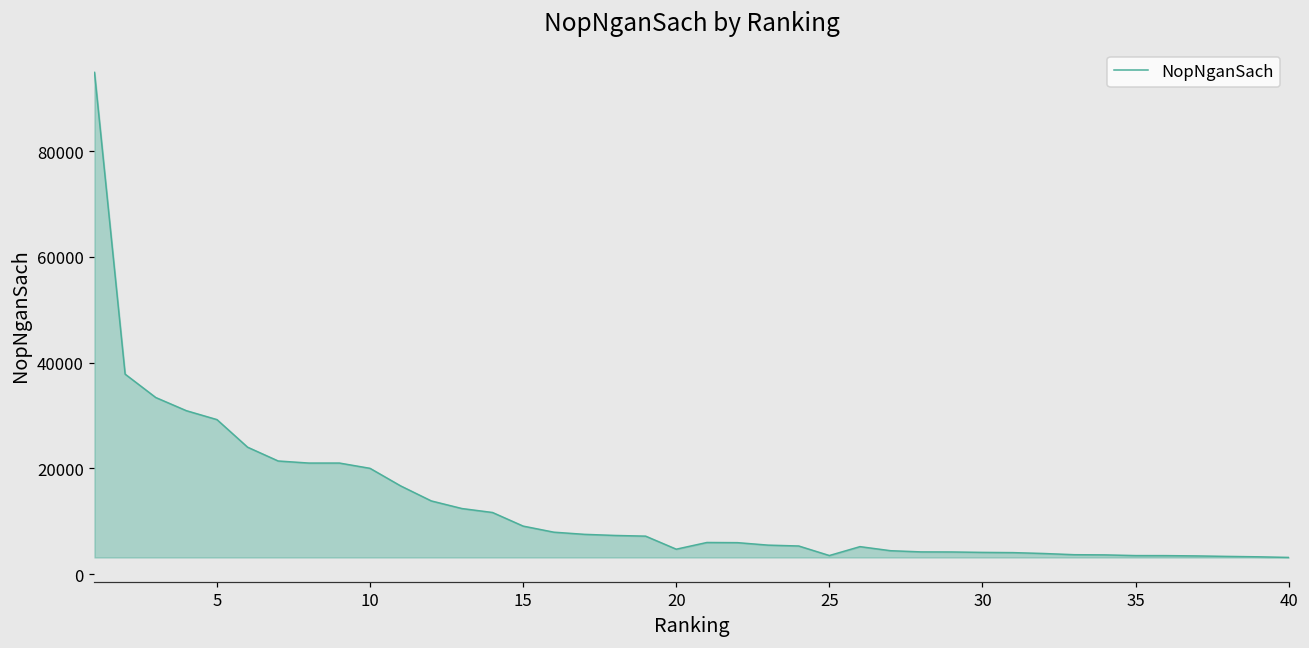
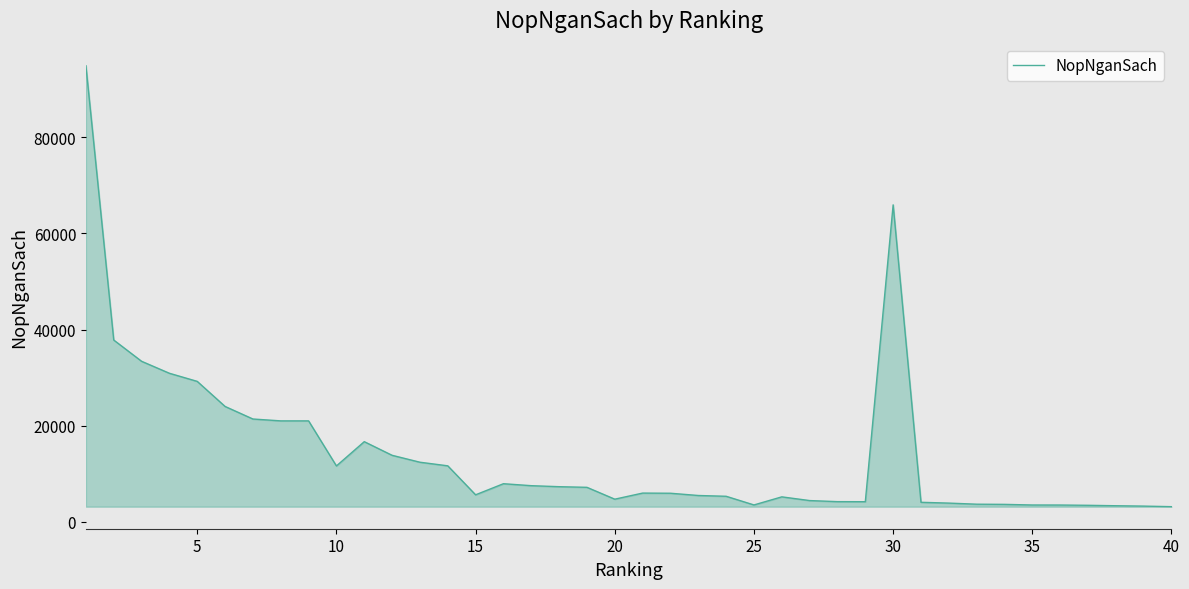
  {
    "5": 29000,
-   "10": 20000,
-   "15": 9000,
+   "10": 12000,
+   "15": 6000,
    "20": 5000,
    "25": 4000,
-   "30": 4000,
+   "30": 66000,
    "35": 4000,
    "40": 3000
  }
